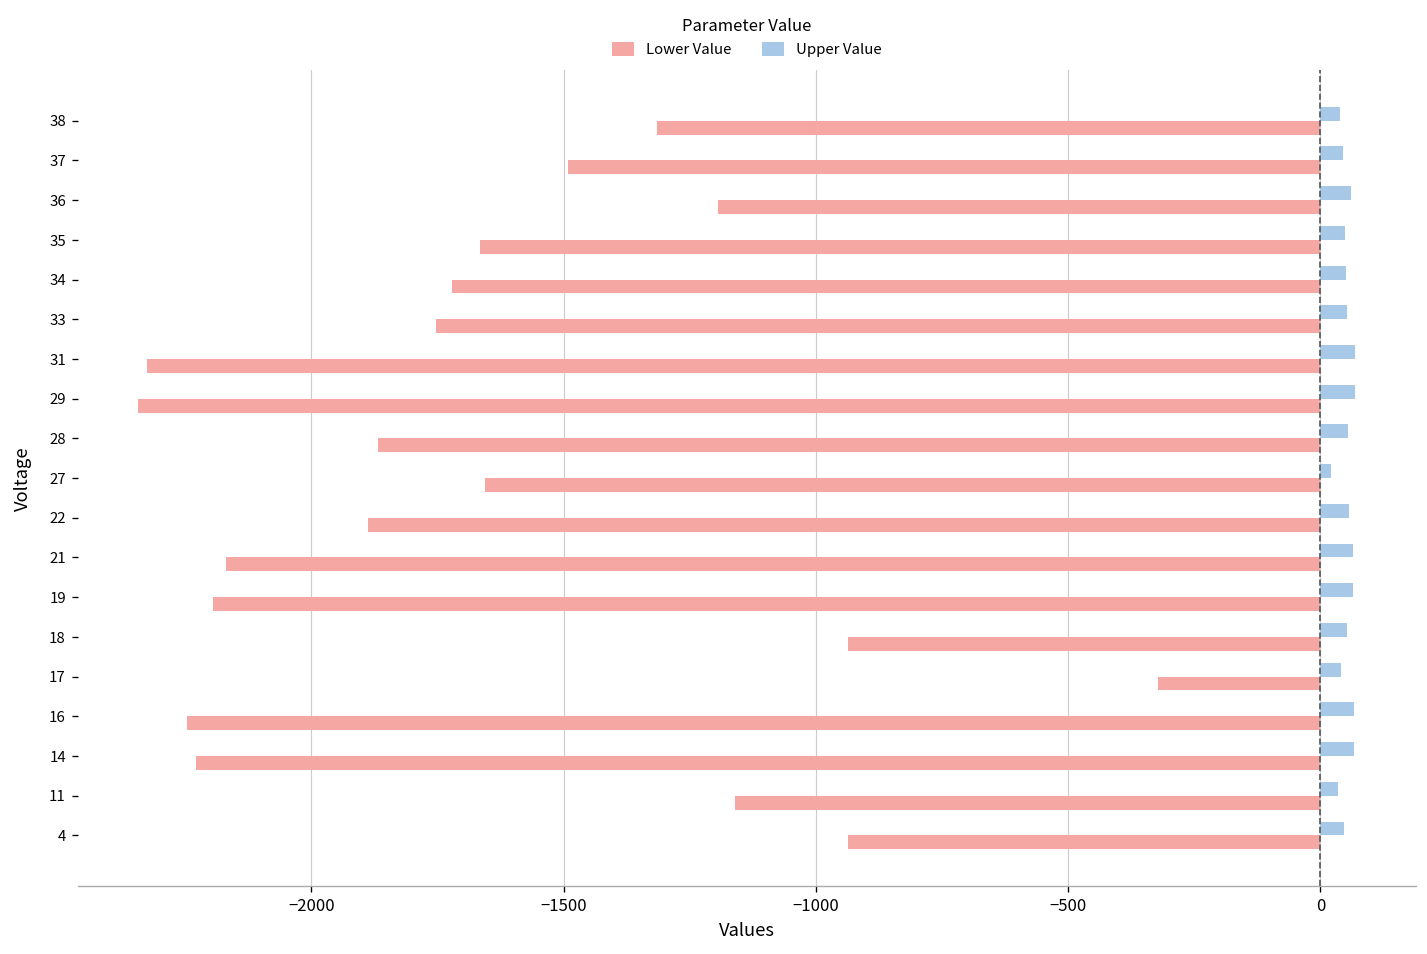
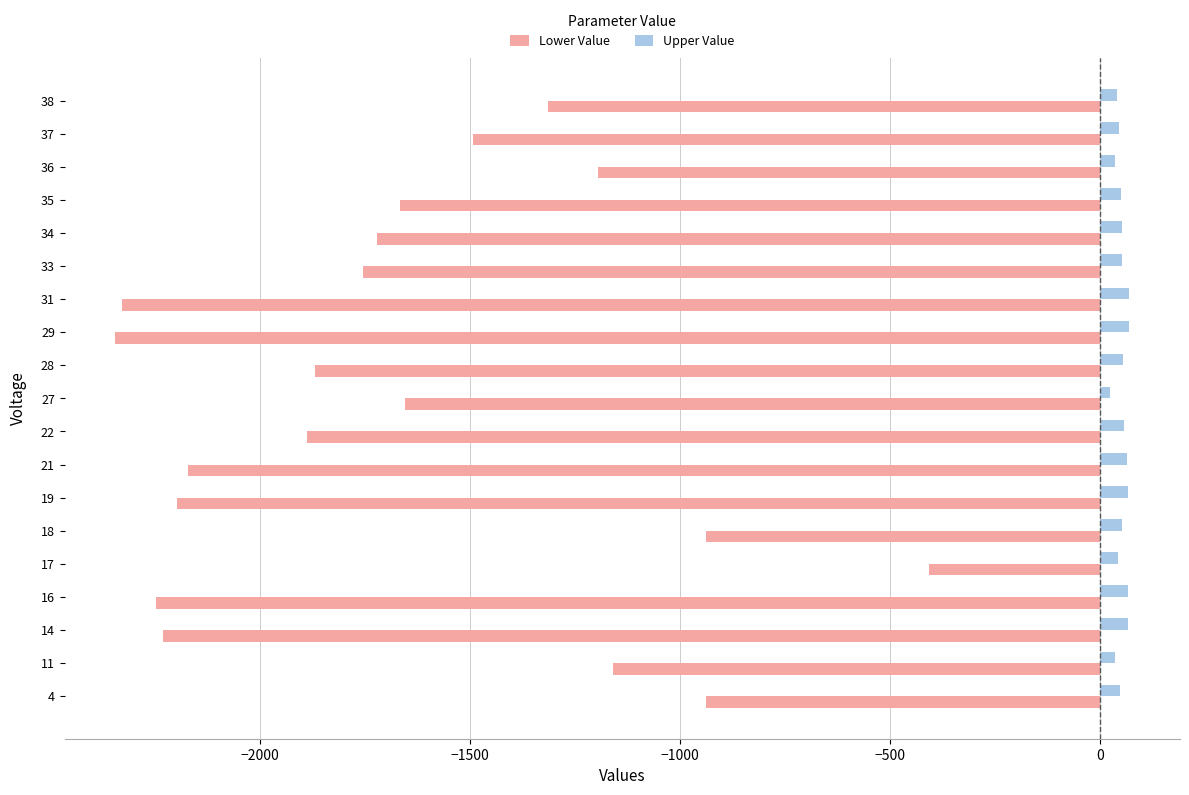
  {
    "Lower Value": {
      "38": -1310,
      "37": -1490,
      "36": -1200,
      "35": -1670,
      "34": -1720,
      "33": -1750,
      "31": -2330,
      "29": -2340,
      "28": -1870,
      "27": -1660,
      "22": -1890,
      "21": -2170,
      "19": -2200,
      "18": -940,
-     "17": -320,
+     "17": -410,
      "16": -2250,
      "14": -2230,
      "11": -1160,
      "4": -940
    },
    "Upper Value": {
      "38": 40,
      "37": 40,
-     "36": 60,
+     "36": 40,
      "35": 50,
      "34": 50,
      "33": 50,
      "31": 70,
      "29": 70,
      "28": 60,
      "27": 20,
      "22": 60,
      "21": 60,
      "19": 70,
      "18": 50,
      "17": 40,
      "16": 70,
      "14": 70,
      "11": 30,
      "4": 50
    }
  }
